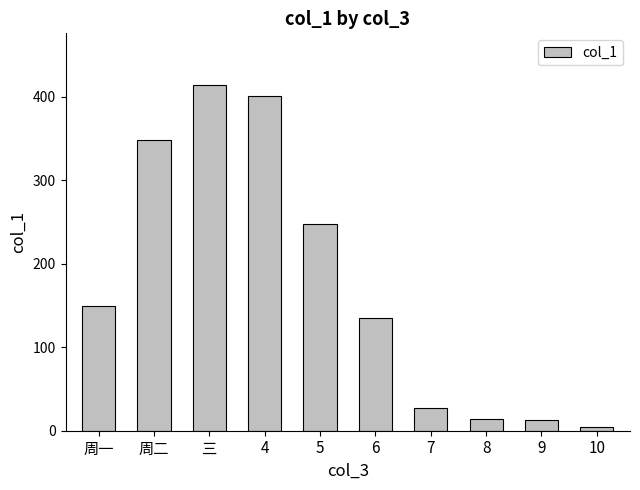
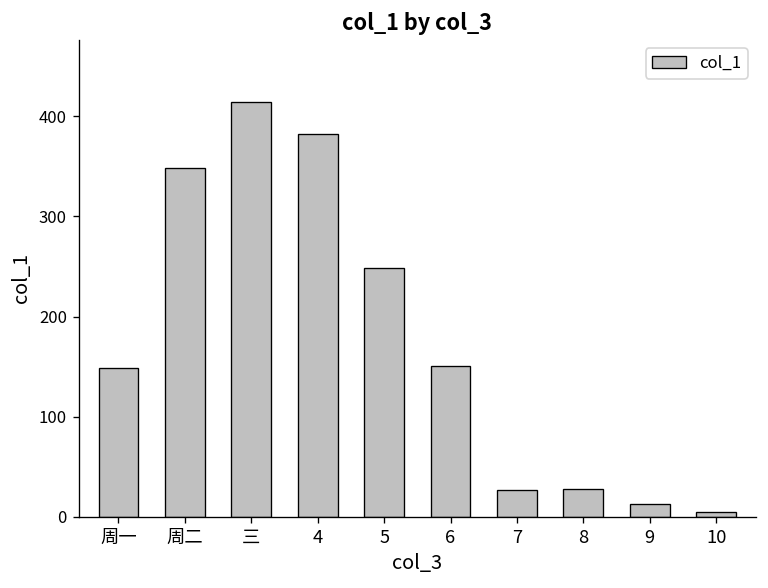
  {
    "周一": 150,
    "周二": 350,
    "三": 410,
-   "4": 400,
+   "4": 380,
    "5": 250,
-   "6": 140,
+   "6": 150,
    "7": 30,
-   "8": 10,
+   "8": 30,
    "9": 10,
    "10": 10
  }
